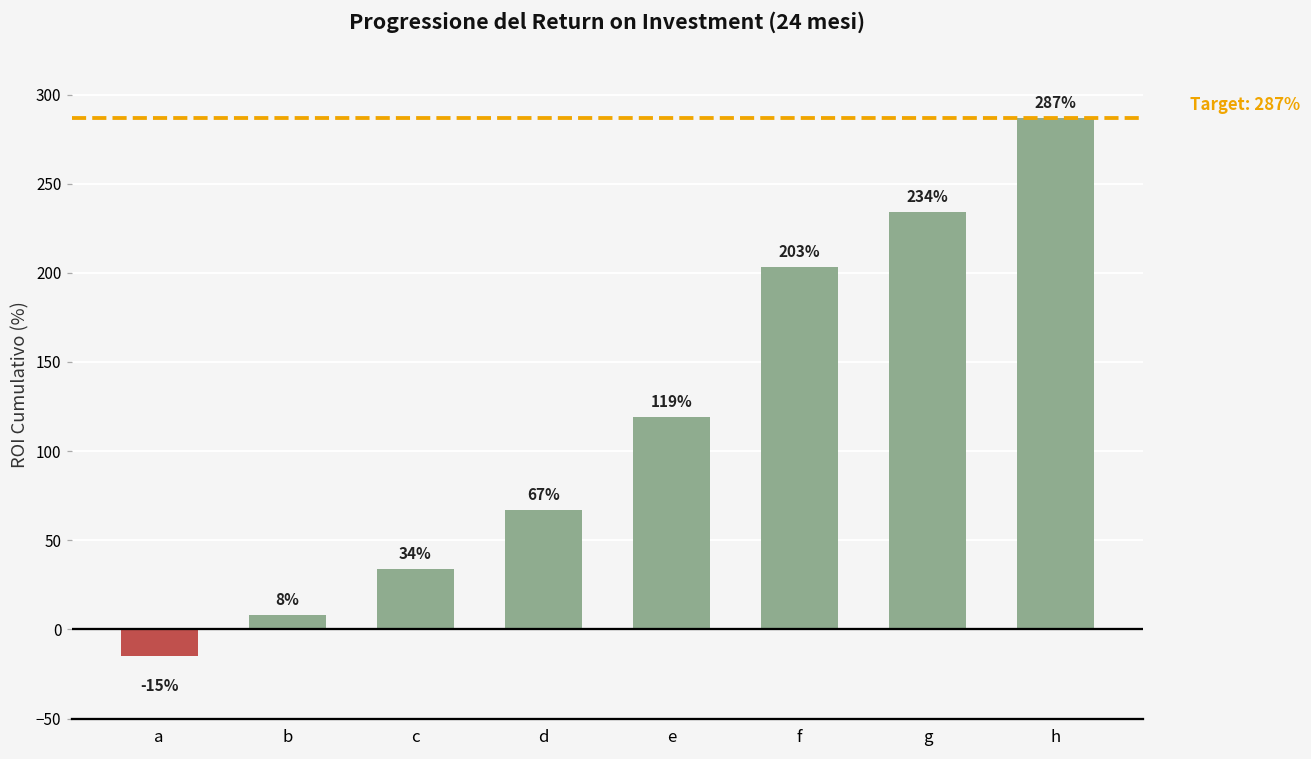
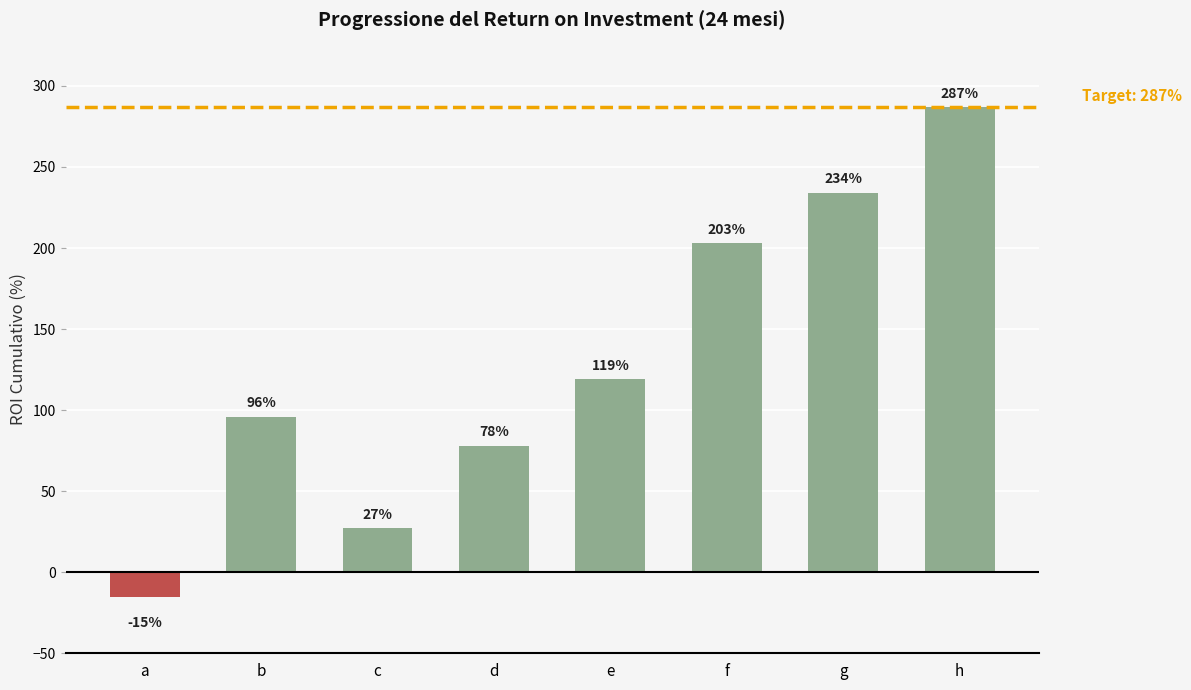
  {
    "a": "-15%",
-   "b": "8%",
-   "c": "34%",
-   "d": "67%",
+   "b": "96%",
+   "c": "27%",
+   "d": "78%",
    "e": "119%",
    "f": "203%",
    "g": "234%",
    "h": "287%"
  }
